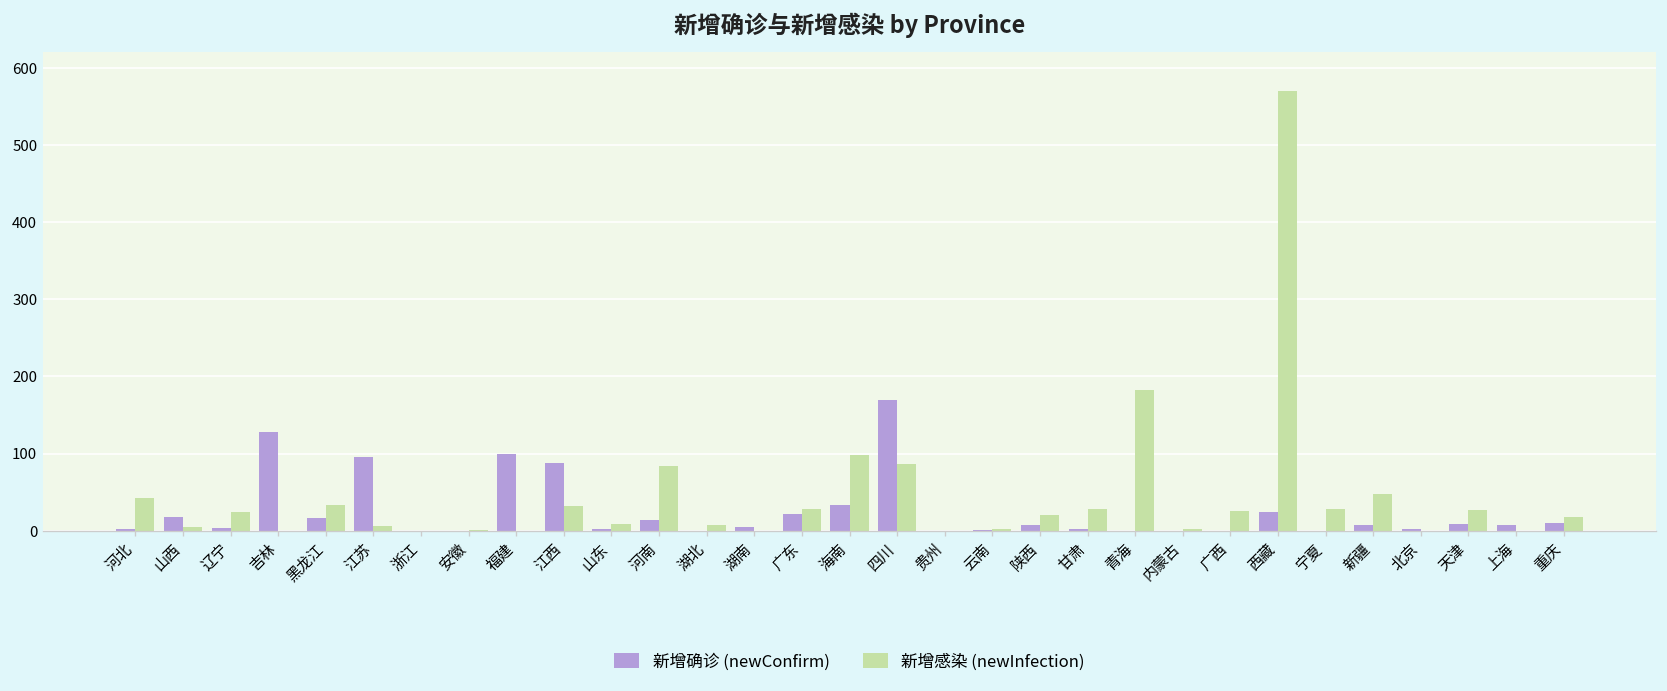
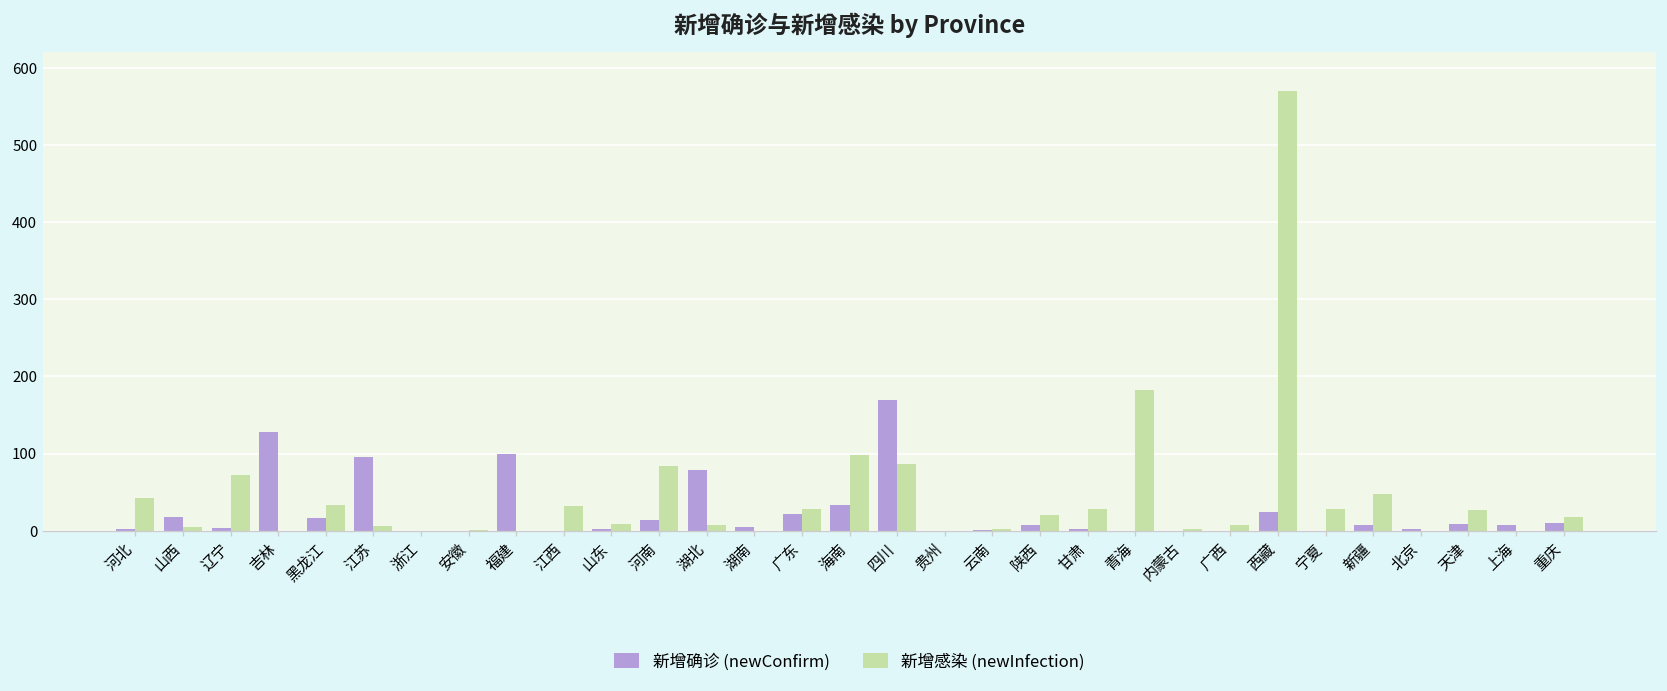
  {
    "新增确诊 (newConfirm)": {
      "山西": 20,
      "辽宁": 0,
      "吉林": 130,
      "黑龙江": 20,
      "江苏": 100,
      "浙江": 0,
      "安徽": 0,
      "福建": 100,
-     "江西": 90,
+     "江西": 0,
      "河南": 10,
-     "湖北": 0,
+     "湖北": 80,
      "湖南": 10,
      "广东": 20,
      "海南": 30,
      "四川": 170,
      "贵州": 0,
      "陕西": 10,
      "青海": 0,
      "内蒙古": 0,
      "广西": 0,
      "西藏": 20,
      "宁夏": 0,
      "新疆": 10,
      "天津": 10,
      "上海": 10,
      "重庆": 10
    },
    "新增感染 (newInfection)": {
      "河北": 40,
      "山西": 10,
-     "辽宁": 30,
+     "辽宁": 70,
      "吉林": 0,
      "黑龙江": 30,
      "江苏": 10,
      "浙江": 0,
      "福建": 0,
      "江西": 30,
      "山东": 10,
      "河南": 80,
      "湖北": 10,
      "湖南": 0,
      "广东": 30,
      "海南": 100,
      "四川": 90,
      "贵州": 0,
      "陕西": 20,
      "甘肃": 30,
      "青海": 180,
-     "广西": 30,
+     "广西": 10,
      "西藏": 570,
      "宁夏": 30,
      "新疆": 50,
      "北京": 0,
      "天津": 30,
      "上海": 0,
      "重庆": 20
    }
  }
